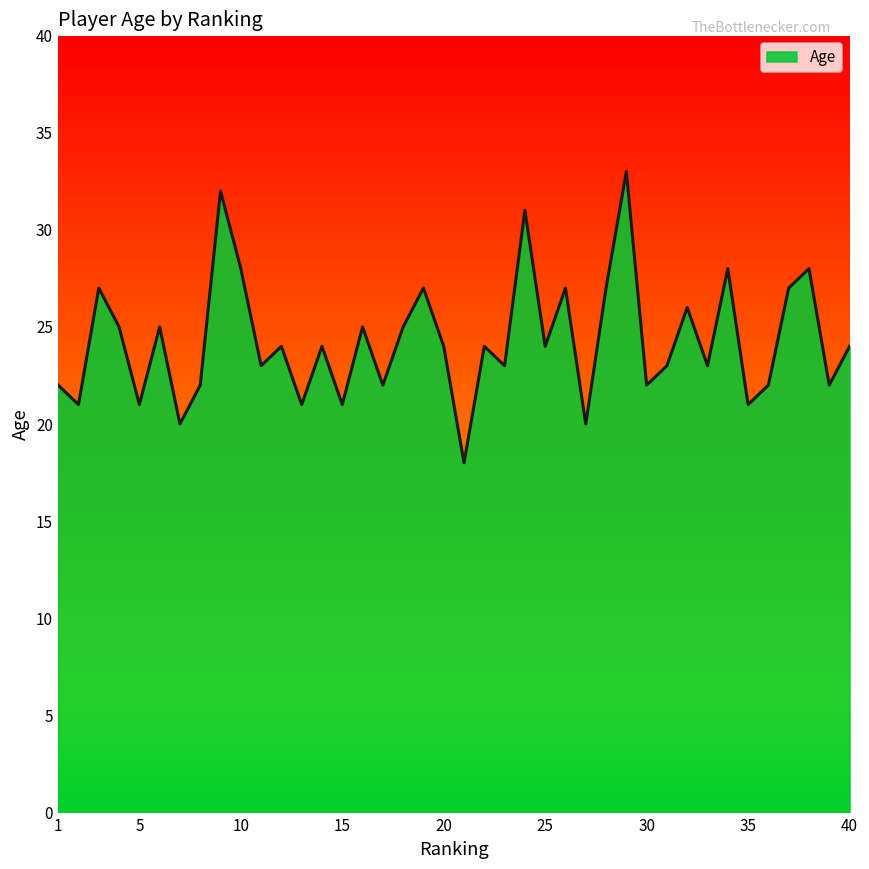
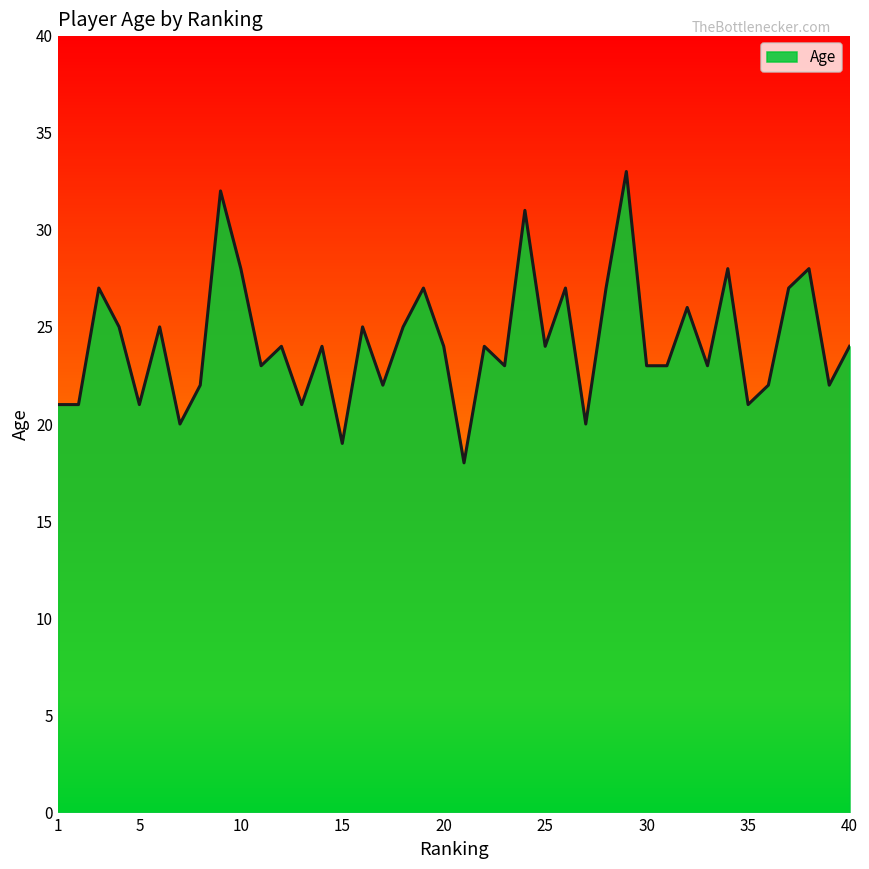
  {
-   "1": 22,
+   "1": 21,
    "5": 21,
    "10": 28,
-   "15": 21,
+   "15": 19,
    "20": 24,
    "25": 24,
-   "30": 22,
+   "30": 23,
    "35": 21,
    "40": 24
  }
